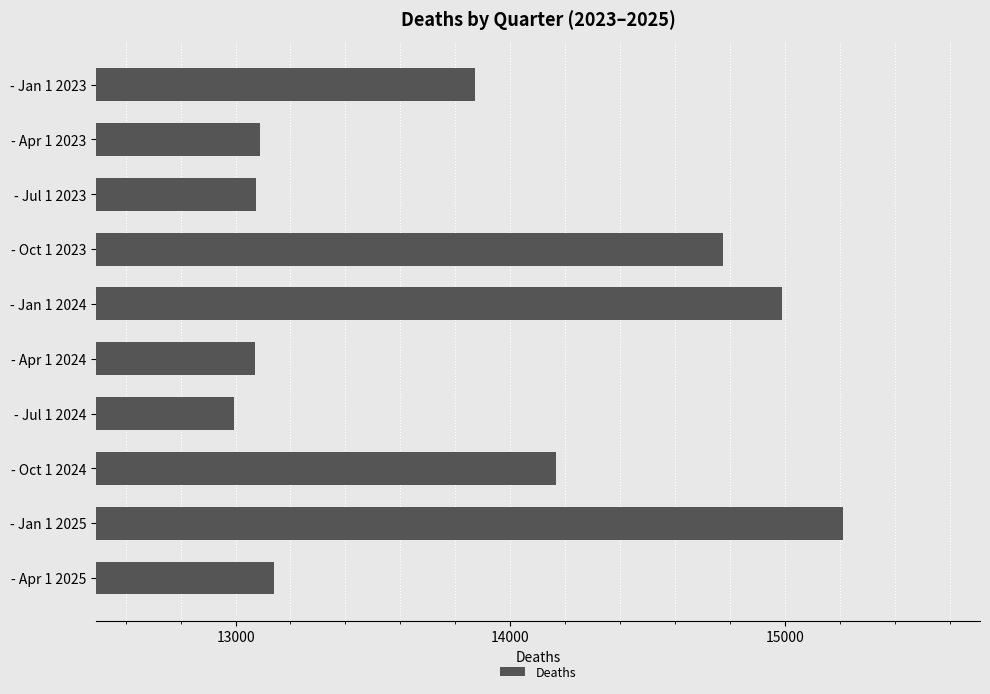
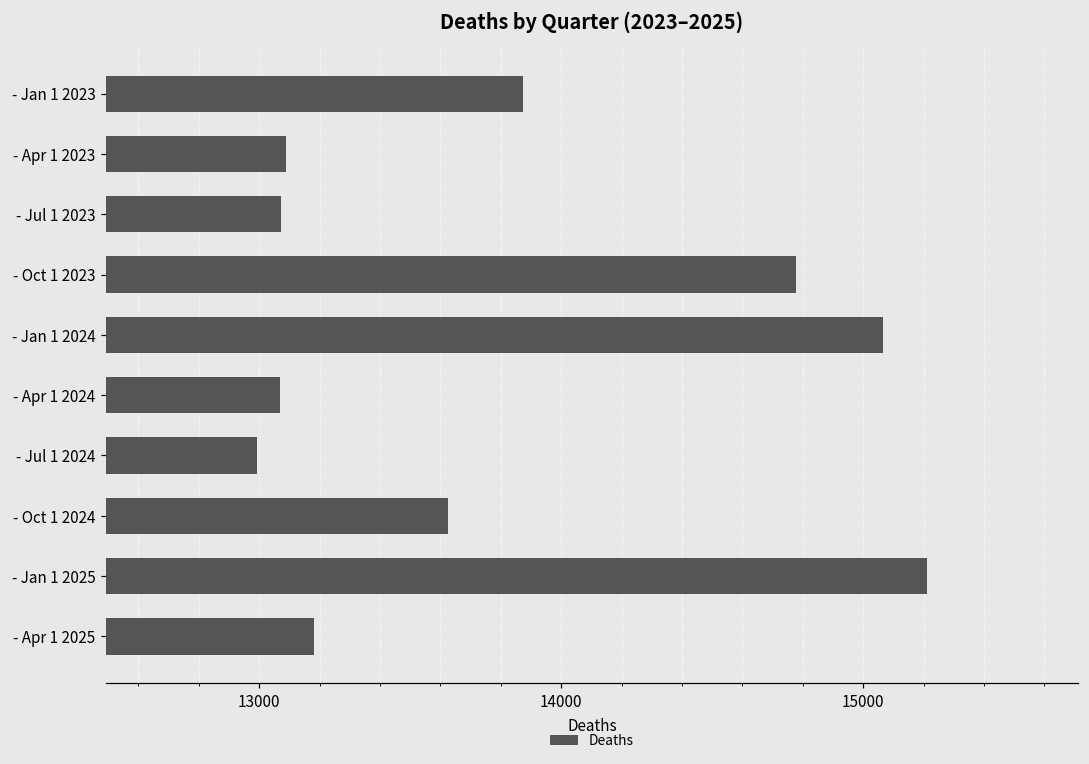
  {
    "- Jan 1 2023": 13870,
    "- Apr 1 2023": 13090,
    "- Jul 1 2023": 13070,
    "- Oct 1 2023": 14780,
-   "- Jan 1 2024": 14990,
+   "- Jan 1 2024": 15060,
    "- Apr 1 2024": 13070,
    "- Jul 1 2024": 12990,
-   "- Oct 1 2024": 14170,
+   "- Oct 1 2024": 13630,
    "- Jan 1 2025": 15210,
-   "- Apr 1 2025": 13140
+   "- Apr 1 2025": 13180
  }
